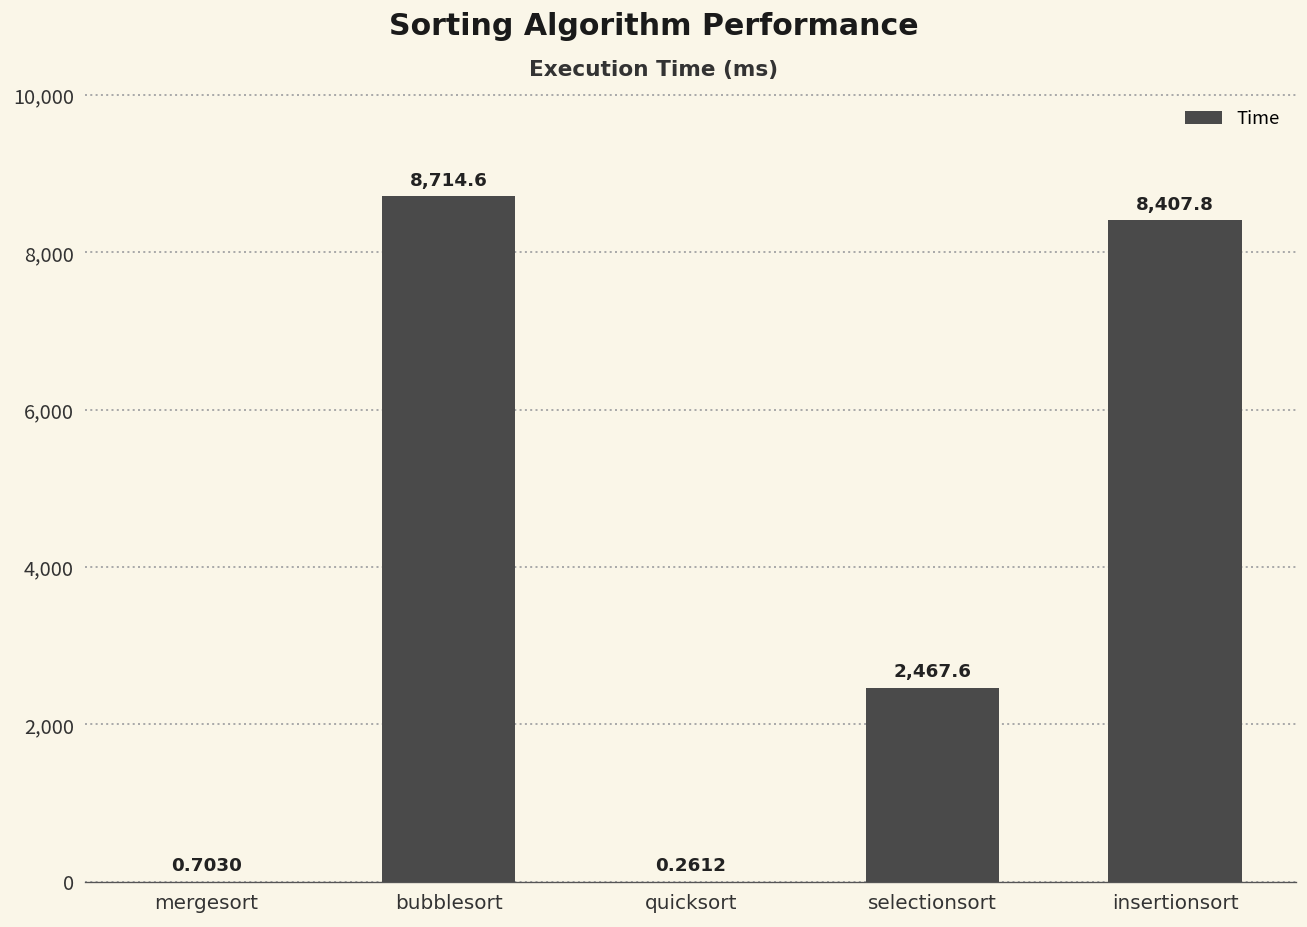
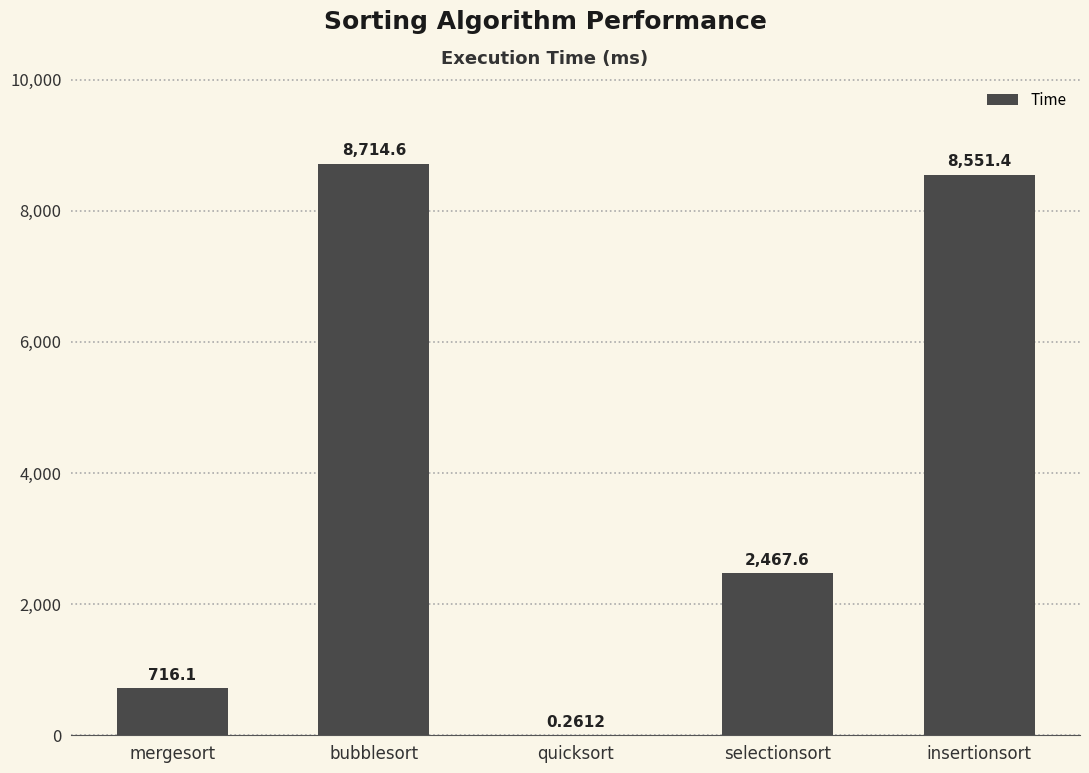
  {
-   "mergesort": "0.7030",
+   "mergesort": "716.1",
    "bubblesort": "8,714.6",
    "quicksort": "0.2612",
    "selectionsort": "2,467.6",
-   "insertionsort": "8,407.8"
+   "insertionsort": "8,551.4"
  }
